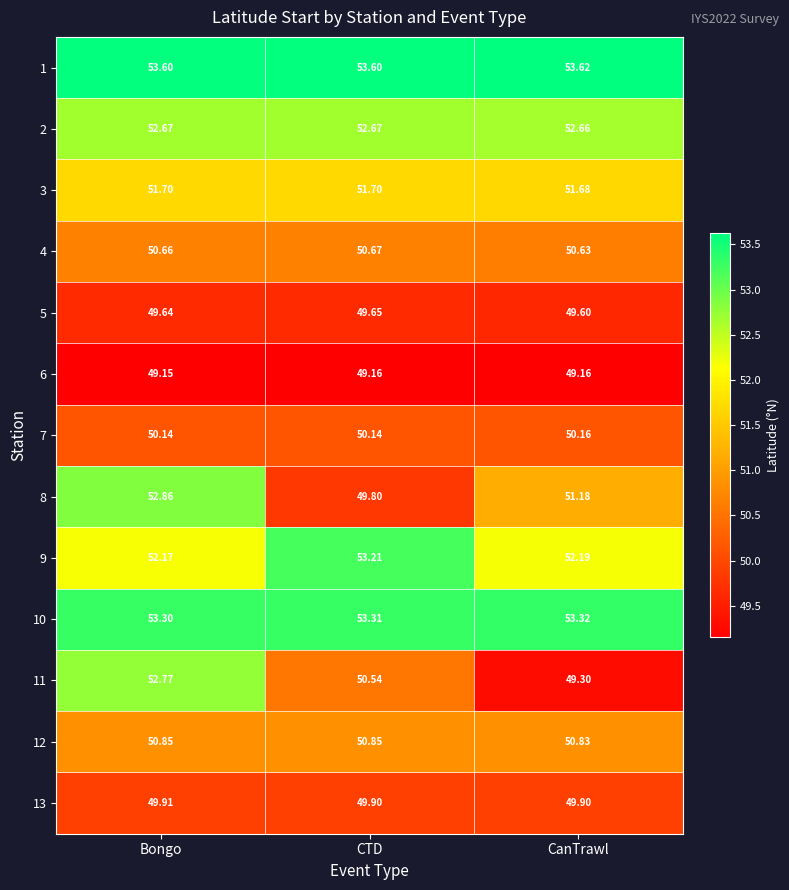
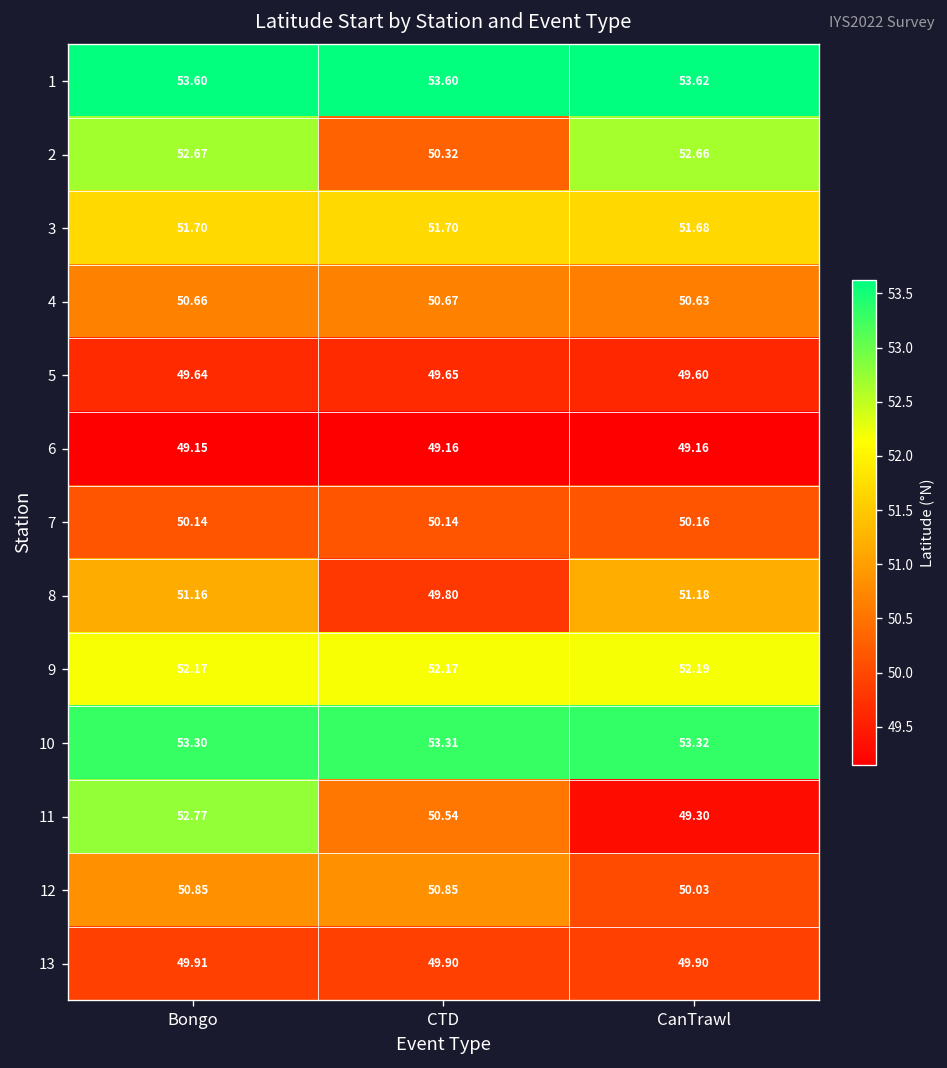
  {
    "1": {
      "Bongo": 53.60,
      "CTD": 53.60,
      "CanTrawl": 53.62
    },
    "2": {
      "Bongo": 52.67,
-     "CTD": 52.67,
+     "CTD": 50.32,
      "CanTrawl": 52.66
    },
    "3": {
      "Bongo": 51.70,
      "CTD": 51.70,
      "CanTrawl": 51.68
    },
    "4": {
      "Bongo": 50.66,
      "CTD": 50.67,
      "CanTrawl": 50.63
    },
    "5": {
      "Bongo": 49.64,
      "CTD": 49.65,
      "CanTrawl": 49.60
    },
    "6": {
      "Bongo": 49.15,
      "CTD": 49.16,
      "CanTrawl": 49.16
    },
    "7": {
      "Bongo": 50.14,
      "CTD": 50.14,
      "CanTrawl": 50.16
    },
    "8": {
-     "Bongo": 52.86,
+     "Bongo": 51.16,
      "CTD": 49.80,
      "CanTrawl": 51.18
    },
    "9": {
      "Bongo": 52.17,
-     "CTD": 53.21,
+     "CTD": 52.17,
      "CanTrawl": 52.19
    },
    "10": {
      "Bongo": 53.30,
      "CTD": 53.31,
      "CanTrawl": 53.32
    },
    "11": {
      "Bongo": 52.77,
      "CTD": 50.54,
      "CanTrawl": 49.30
    },
    "12": {
      "Bongo": 50.85,
      "CTD": 50.85,
-     "CanTrawl": 50.83
+     "CanTrawl": 50.03
    },
    "13": {
      "Bongo": 49.91,
      "CTD": 49.90,
      "CanTrawl": 49.90
    }
  }
